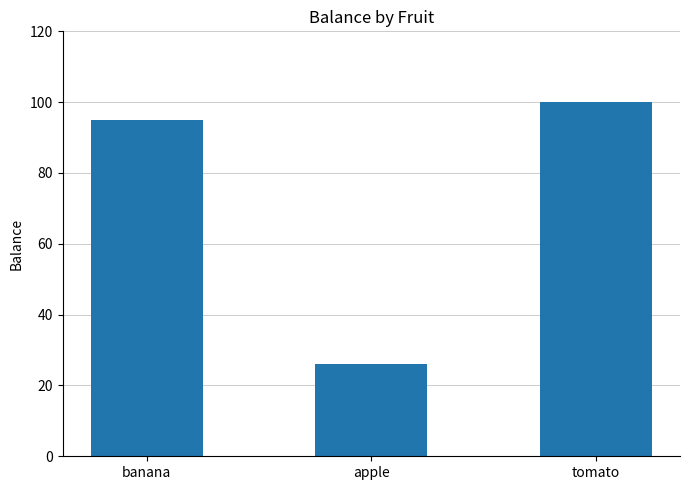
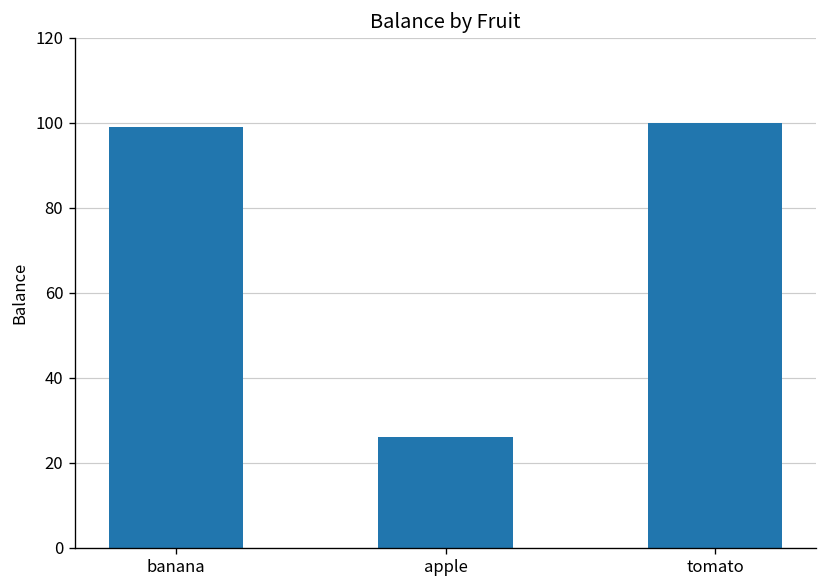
  {
-   "banana": 95,
+   "banana": 99,
    "apple": 26,
    "tomato": 100
  }
